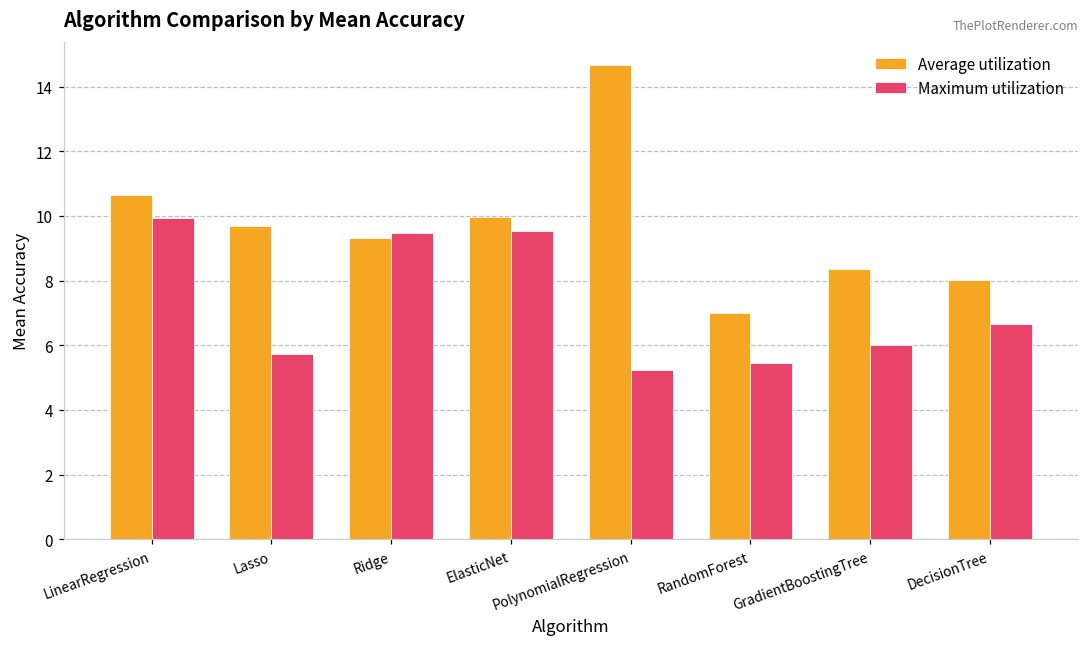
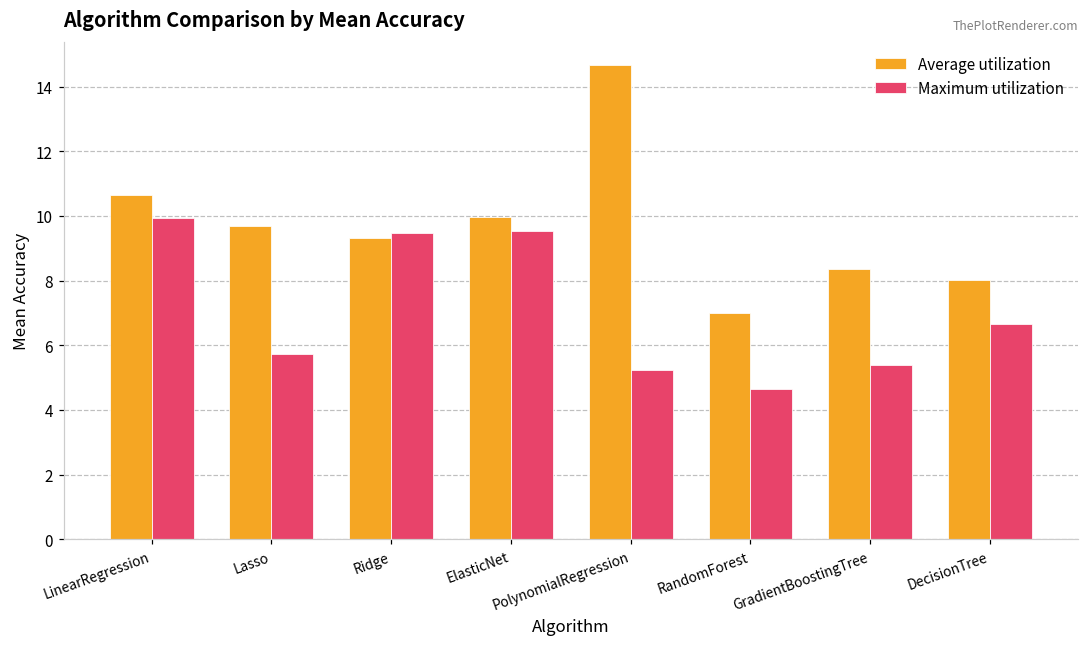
  {
    "Average utilization": {
      "LinearRegression": 10.6,
      "Lasso": 9.7,
      "Ridge": 9.3,
      "ElasticNet": 10.0,
      "PolynomialRegression": 14.7,
      "RandomForest": 7.0,
      "GradientBoostingTree": 8.4,
      "DecisionTree": 8.0
    },
    "Maximum utilization": {
      "LinearRegression": 9.9,
      "Lasso": 5.7,
      "Ridge": 9.5,
      "ElasticNet": 9.5,
      "PolynomialRegression": 5.2,
-     "RandomForest": 5.5,
-     "GradientBoostingTree": 6.0,
+     "RandomForest": 4.7,
+     "GradientBoostingTree": 5.4,
      "DecisionTree": 6.7
    }
  }
